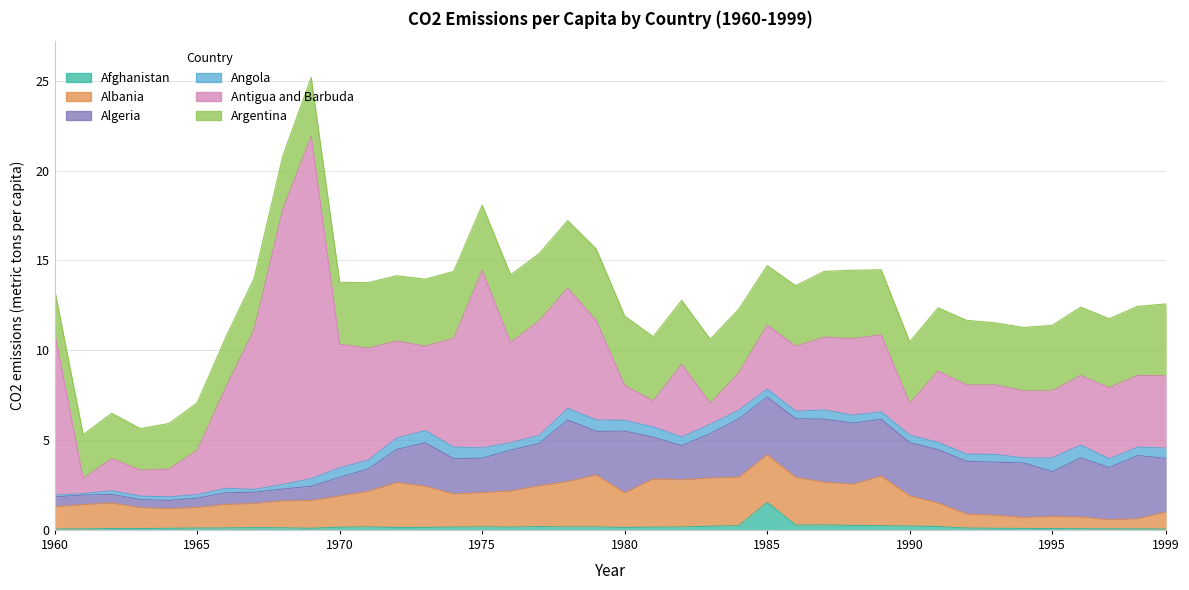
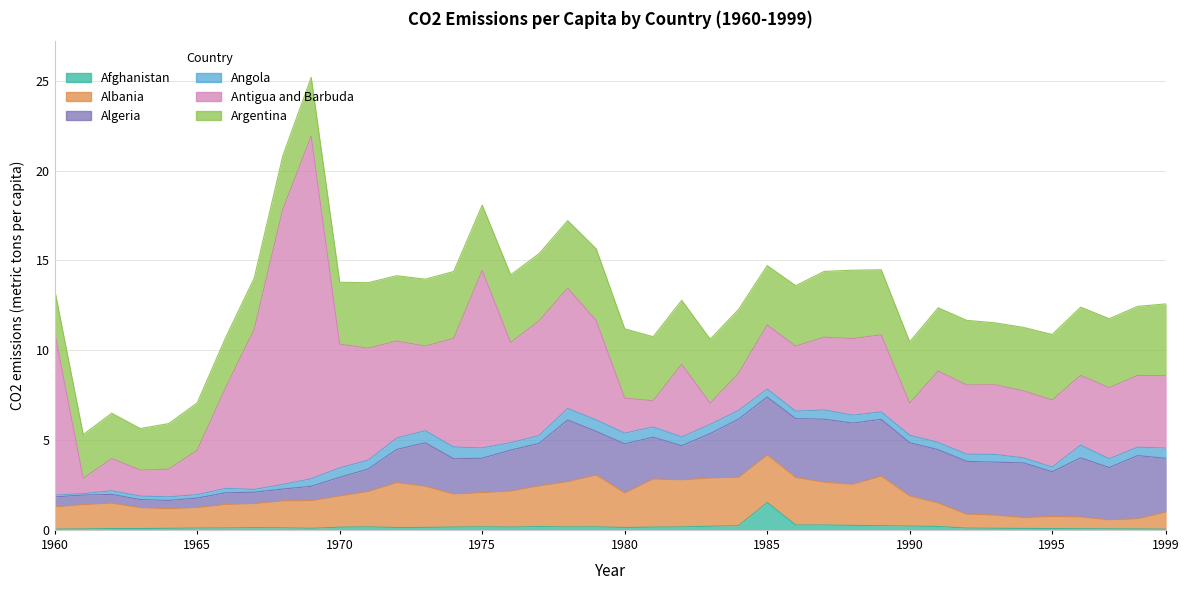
  {
    "Afghanistan": {
      "1960": 0.0,
      "1965": 0.1,
      "1970": 0.2,
      "1975": 0.2,
      "1980": 0.1,
      "1985": 1.5,
      "1990": 0.2,
      "1995": 0.1,
      "1999": 0.0
    },
    "Albania": {
      "1960": 1.2,
      "1965": 1.1,
      "1970": 1.7,
      "1975": 1.9,
      "1980": 1.9,
      "1985": 2.7,
      "1990": 1.7,
      "1995": 0.7,
      "1999": 1.0
    },
    "Algeria": {
      "1965": 0.5,
      "1970": 1.0,
      "1975": 1.9,
-     "1980": 3.4,
+     "1980": 2.7,
      "1985": 3.2,
      "1990": 3.0,
      "1995": 2.5,
      "1999": 3.0
    },
    "Angola": {
      "1965": 0.2,
      "1970": 0.5,
      "1975": 0.6,
      "1980": 0.6,
      "1985": 0.4,
      "1990": 0.4,
-     "1995": 0.8,
+     "1995": 0.3,
      "1999": 0.6
    },
    "Antigua and Barbuda": {
      "1960": 9.1,
      "1965": 2.5,
      "1970": 6.9,
      "1975": 9.9,
      "1980": 1.9,
      "1985": 3.6,
      "1990": 1.8,
      "1995": 3.7,
      "1999": 4.0
    },
    "Argentina": {
      "1960": 2.4,
      "1965": 2.6,
      "1970": 3.4,
      "1975": 3.6,
      "1980": 3.9,
      "1985": 3.3,
      "1990": 3.4,
      "1995": 3.6,
      "1999": 4.0
    }
  }
